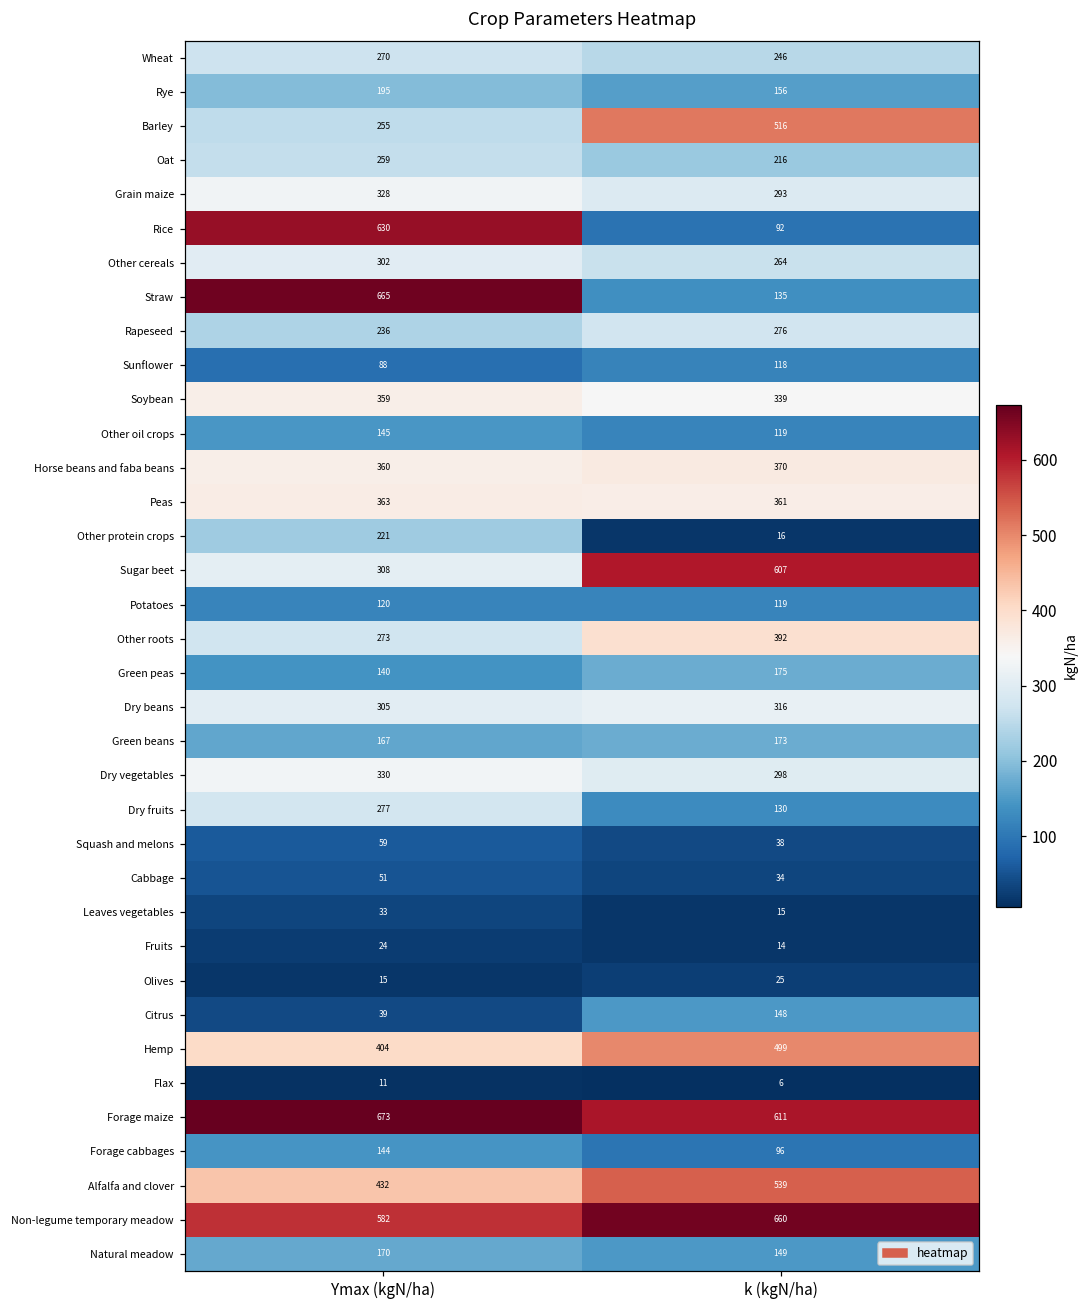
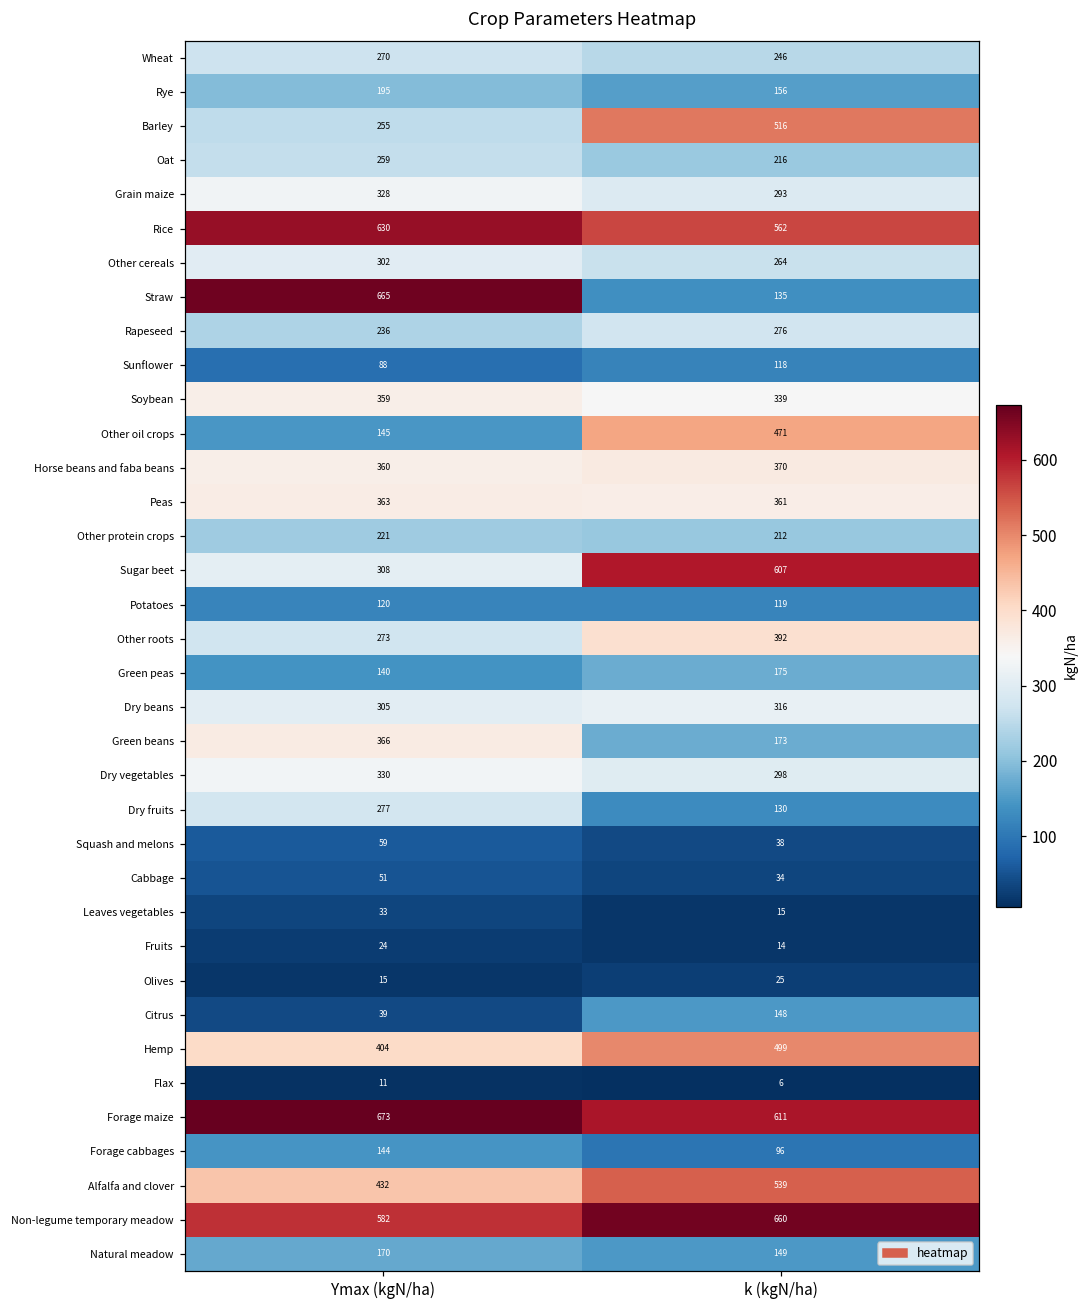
  {
    "Wheat": {
      "Ymax (kgN/ha)": 270,
      "k (kgN/ha)": 246
    },
    "Rye": {
      "Ymax (kgN/ha)": 195,
      "k (kgN/ha)": 156
    },
    "Barley": {
      "Ymax (kgN/ha)": 255,
      "k (kgN/ha)": 516
    },
    "Oat": {
      "Ymax (kgN/ha)": 259,
      "k (kgN/ha)": 216
    },
    "Grain maize": {
      "Ymax (kgN/ha)": 328,
      "k (kgN/ha)": 293
    },
    "Rice": {
      "Ymax (kgN/ha)": 630,
-     "k (kgN/ha)": 92
+     "k (kgN/ha)": 562
    },
    "Other cereals": {
      "Ymax (kgN/ha)": 302,
      "k (kgN/ha)": 264
    },
    "Straw": {
      "Ymax (kgN/ha)": 665,
      "k (kgN/ha)": 135
    },
    "Rapeseed": {
      "Ymax (kgN/ha)": 236,
      "k (kgN/ha)": 276
    },
    "Sunflower": {
      "Ymax (kgN/ha)": 88,
      "k (kgN/ha)": 118
    },
    "Soybean": {
      "Ymax (kgN/ha)": 359,
      "k (kgN/ha)": 339
    },
    "Other oil crops": {
      "Ymax (kgN/ha)": 145,
-     "k (kgN/ha)": 119
+     "k (kgN/ha)": 471
    },
    "Horse beans and faba beans": {
      "Ymax (kgN/ha)": 360,
      "k (kgN/ha)": 370
    },
    "Peas": {
      "Ymax (kgN/ha)": 363,
      "k (kgN/ha)": 361
    },
    "Other protein crops": {
      "Ymax (kgN/ha)": 221,
-     "k (kgN/ha)": 16
+     "k (kgN/ha)": 212
    },
    "Sugar beet": {
      "Ymax (kgN/ha)": 308,
      "k (kgN/ha)": 607
    },
    "Potatoes": {
      "Ymax (kgN/ha)": 120,
      "k (kgN/ha)": 119
    },
    "Other roots": {
      "Ymax (kgN/ha)": 273,
      "k (kgN/ha)": 392
    },
    "Green peas": {
      "Ymax (kgN/ha)": 140,
      "k (kgN/ha)": 175
    },
    "Dry beans": {
      "Ymax (kgN/ha)": 305,
      "k (kgN/ha)": 316
    },
    "Green beans": {
-     "Ymax (kgN/ha)": 167,
+     "Ymax (kgN/ha)": 366,
      "k (kgN/ha)": 173
    },
    "Dry vegetables": {
      "Ymax (kgN/ha)": 330,
      "k (kgN/ha)": 298
    },
    "Dry fruits": {
      "Ymax (kgN/ha)": 277,
      "k (kgN/ha)": 130
    },
    "Squash and melons": {
      "Ymax (kgN/ha)": 59,
      "k (kgN/ha)": 38
    },
    "Cabbage": {
      "Ymax (kgN/ha)": 51,
      "k (kgN/ha)": 34
    },
    "Leaves vegetables": {
      "Ymax (kgN/ha)": 33,
      "k (kgN/ha)": 15
    },
    "Fruits": {
      "Ymax (kgN/ha)": 24,
      "k (kgN/ha)": 14
    },
    "Olives": {
      "Ymax (kgN/ha)": 15,
      "k (kgN/ha)": 25
    },
    "Citrus": {
      "Ymax (kgN/ha)": 39,
      "k (kgN/ha)": 148
    },
    "Hemp": {
      "Ymax (kgN/ha)": 404,
      "k (kgN/ha)": 499
    },
    "Flax": {
      "Ymax (kgN/ha)": 11,
      "k (kgN/ha)": 6
    },
    "Forage maize": {
      "Ymax (kgN/ha)": 673,
      "k (kgN/ha)": 611
    },
    "Forage cabbages": {
      "Ymax (kgN/ha)": 144,
      "k (kgN/ha)": 96
    },
    "Alfalfa and clover": {
      "Ymax (kgN/ha)": 432,
      "k (kgN/ha)": 539
    },
    "Non-legume temporary meadow": {
      "Ymax (kgN/ha)": 582,
      "k (kgN/ha)": 660
    },
    "Natural meadow": {
      "Ymax (kgN/ha)": 170,
      "k (kgN/ha)": 149
    }
  }
